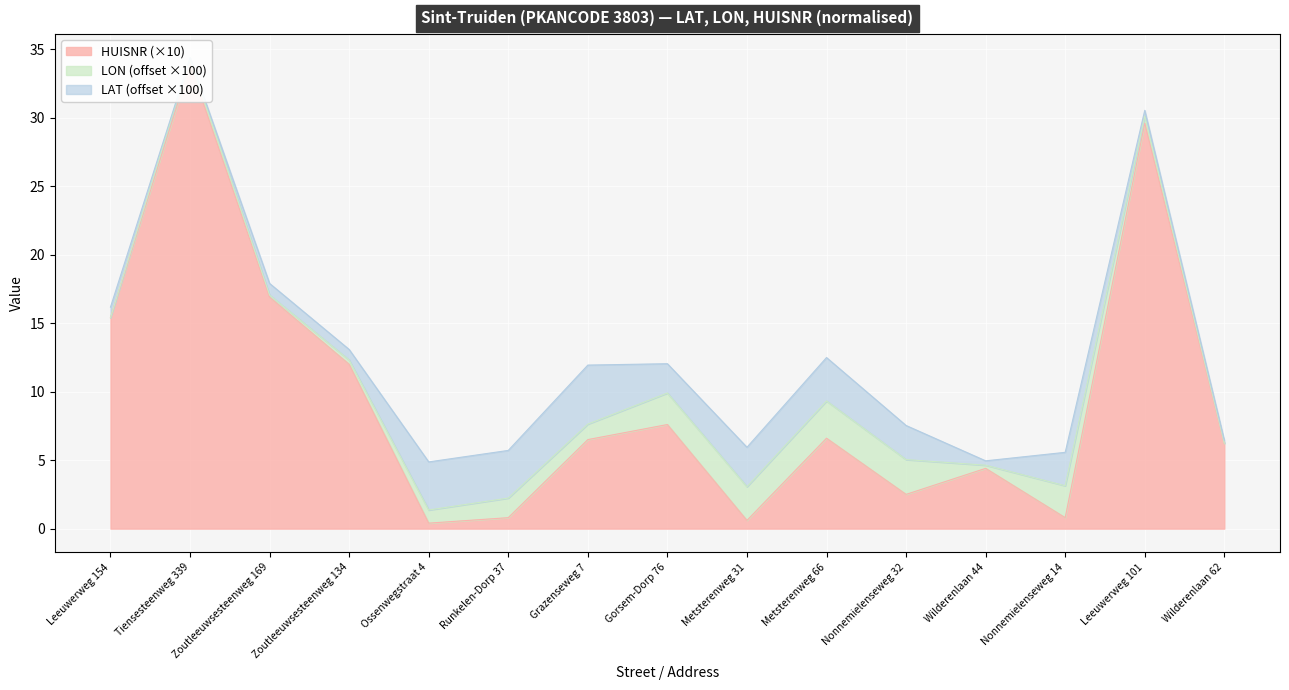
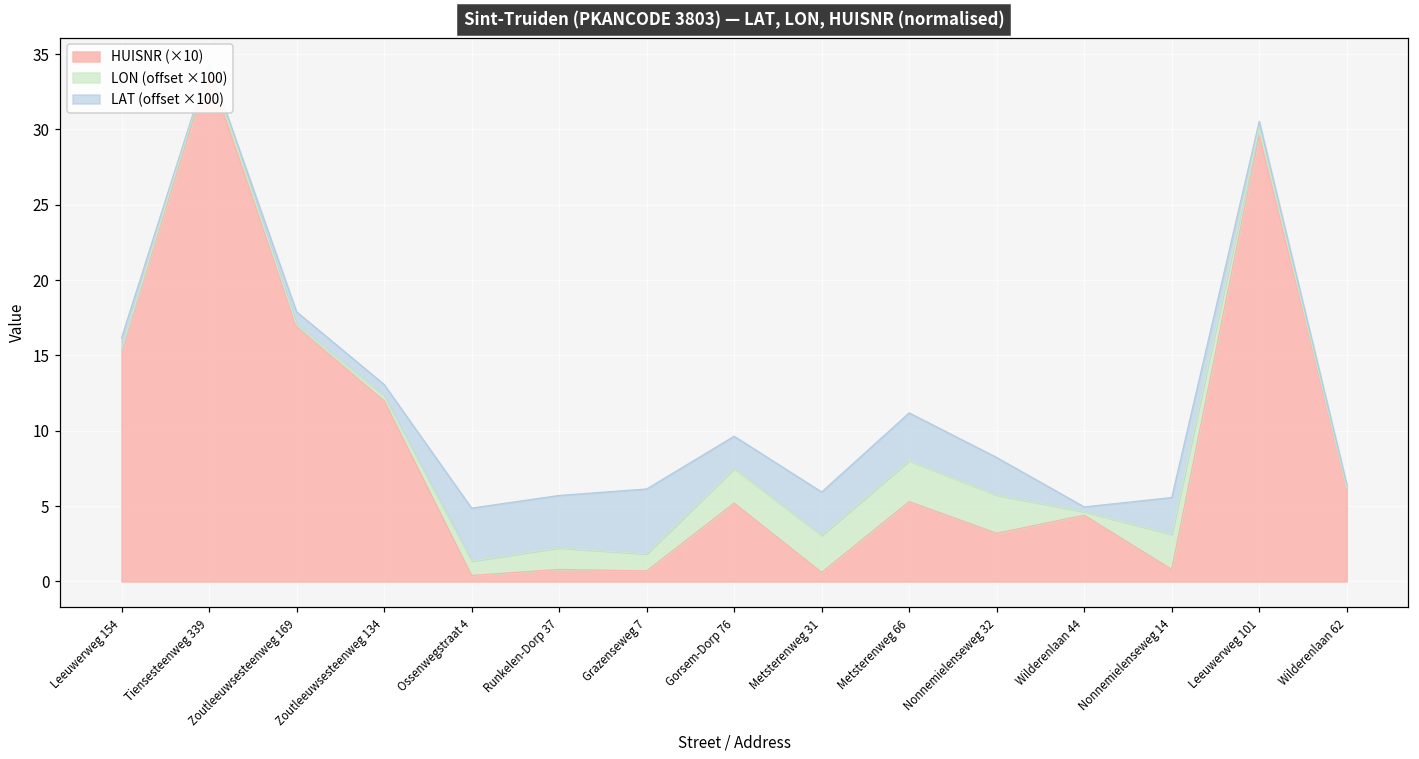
  {
    "HUISNR (×10)": {
      "Zoutleeuwsesteenweg 134": 12.0,
      "Ossenwegstraat 4": 0.4,
      "Runkelen-Dorp 37": 0.8,
-     "Grazenseweg 7": 6.5,
-     "Gorsem-Dorp 76": 7.6,
+     "Grazenseweg 7": 0.7,
+     "Gorsem-Dorp 76": 5.2,
      "Metsterenweg 31": 0.6,
-     "Metsterenweg 66": 6.6,
-     "Nonnemielenseweg 32": 2.5,
+     "Metsterenweg 66": 5.3,
+     "Nonnemielenseweg 32": 3.2,
      "Wilderenlaan 44": 4.4,
      "Nonnemielenseweg 14": 0.8,
      "Leeuwerweg 101": 29.6
    }
  }
